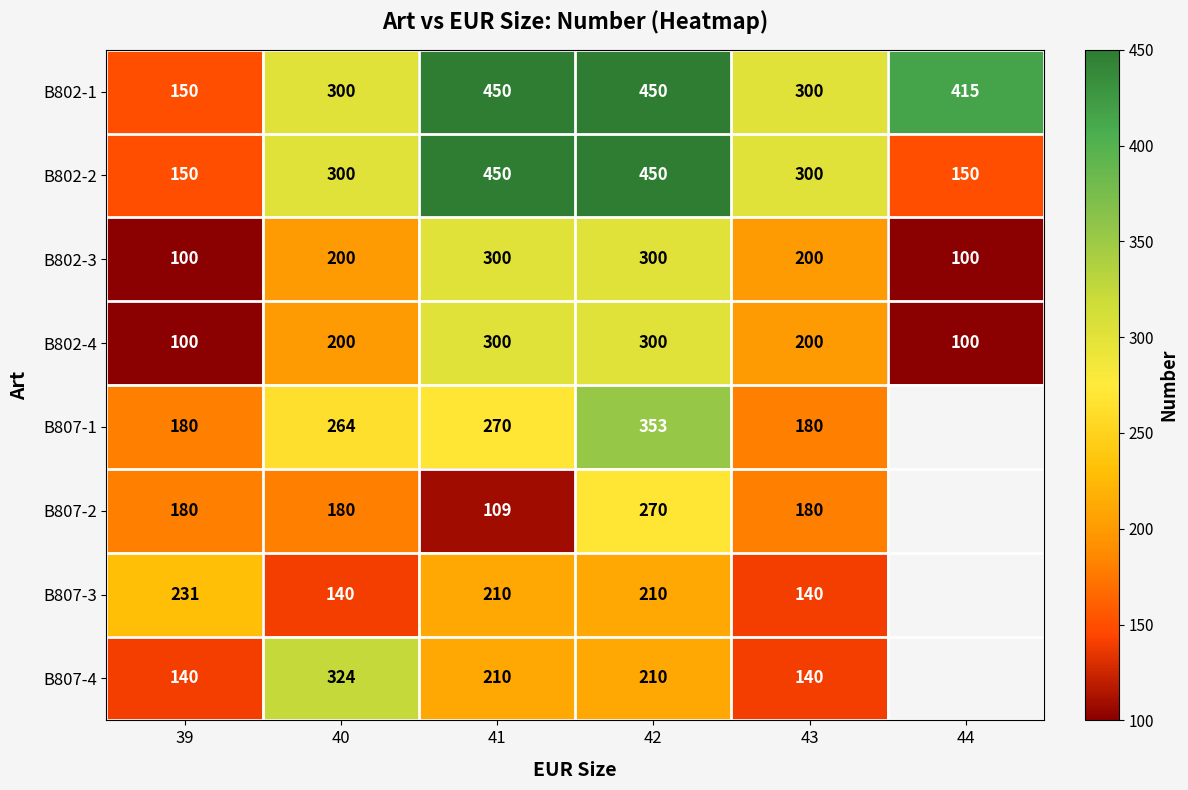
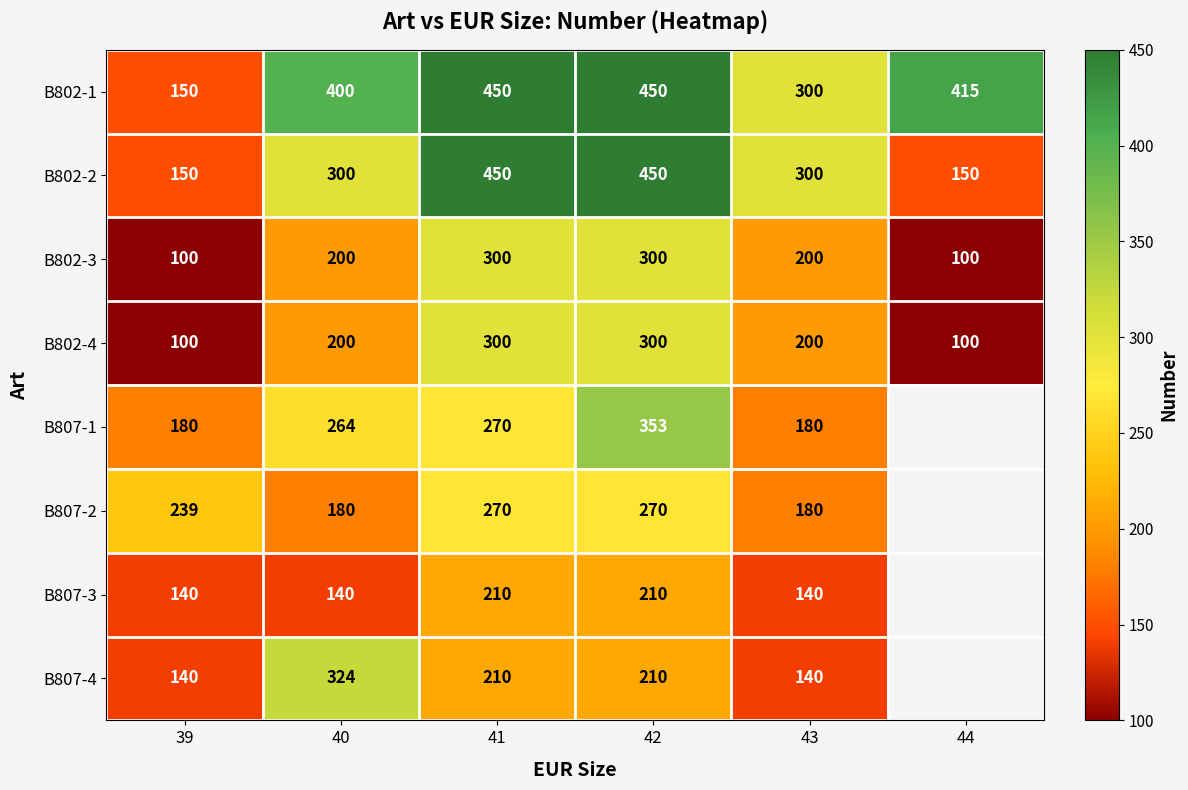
  {
    "B802-1": {
      "39": 150,
-     "40": 300,
+     "40": 400,
      "41": 450,
      "42": 450,
      "43": 300,
      "44": 415
    },
    "B802-2": {
      "39": 150,
      "40": 300,
      "41": 450,
      "42": 450,
      "43": 300,
      "44": 150
    },
    "B802-3": {
      "39": 100,
      "40": 200,
      "41": 300,
      "42": 300,
      "43": 200,
      "44": 100
    },
    "B802-4": {
      "39": 100,
      "40": 200,
      "41": 300,
      "42": 300,
      "43": 200,
      "44": 100
    },
    "B807-1": {
      "39": 180,
      "40": 264,
      "41": 270,
      "42": 353,
      "43": 180
    },
    "B807-2": {
-     "39": 180,
+     "39": 239,
      "40": 180,
-     "41": 109,
+     "41": 270,
      "42": 270,
      "43": 180
    },
    "B807-3": {
-     "39": 231,
+     "39": 140,
      "40": 140,
      "41": 210,
      "42": 210,
      "43": 140
    },
    "B807-4": {
      "39": 140,
      "40": 324,
      "41": 210,
      "42": 210,
      "43": 140
    }
  }
